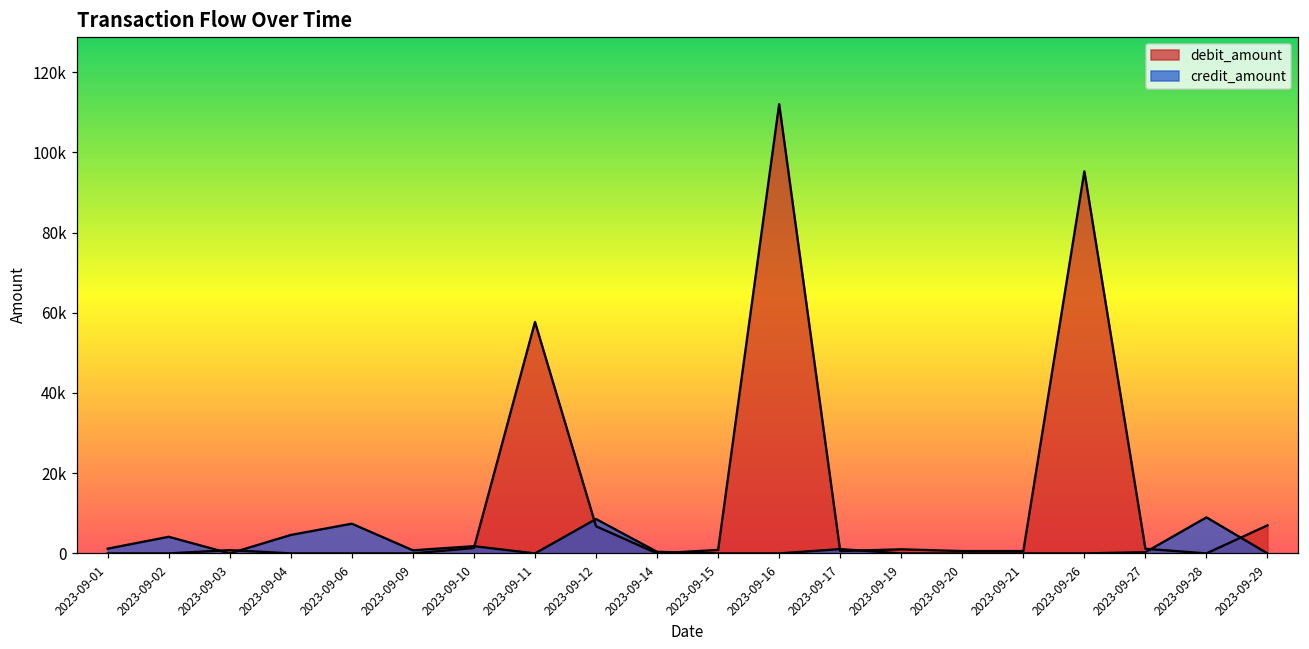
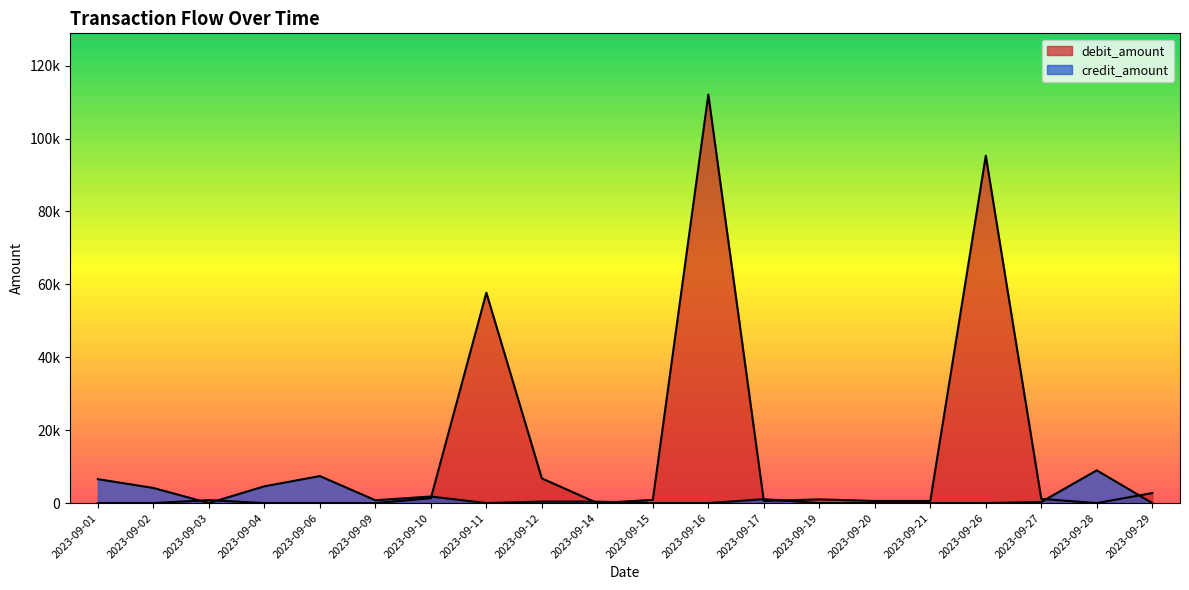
  {
    "debit_amount": {
      "2023-09-01": 0,
      "2023-09-02": 0,
      "2023-09-03": 1000,
      "2023-09-04": 0,
      "2023-09-06": 0,
      "2023-09-09": 0,
      "2023-09-11": 58000,
      "2023-09-12": 7000,
      "2023-09-15": 1000,
      "2023-09-16": 112000,
      "2023-09-19": 1000,
      "2023-09-26": 95000,
      "2023-09-27": 1000,
      "2023-09-28": 0,
-     "2023-09-29": 7000
+     "2023-09-29": 3000
    },
    "credit_amount": {
-     "2023-09-01": 1000,
+     "2023-09-01": 7000,
      "2023-09-02": 4000,
      "2023-09-03": 0,
      "2023-09-04": 5000,
      "2023-09-06": 7000,
      "2023-09-09": 1000,
      "2023-09-11": 0,
-     "2023-09-12": 9000,
+     "2023-09-12": 0,
      "2023-09-15": 0,
      "2023-09-16": 0,
      "2023-09-19": 0,
      "2023-09-26": 0,
      "2023-09-27": 0,
      "2023-09-28": 9000,
      "2023-09-29": 0
    }
  }
